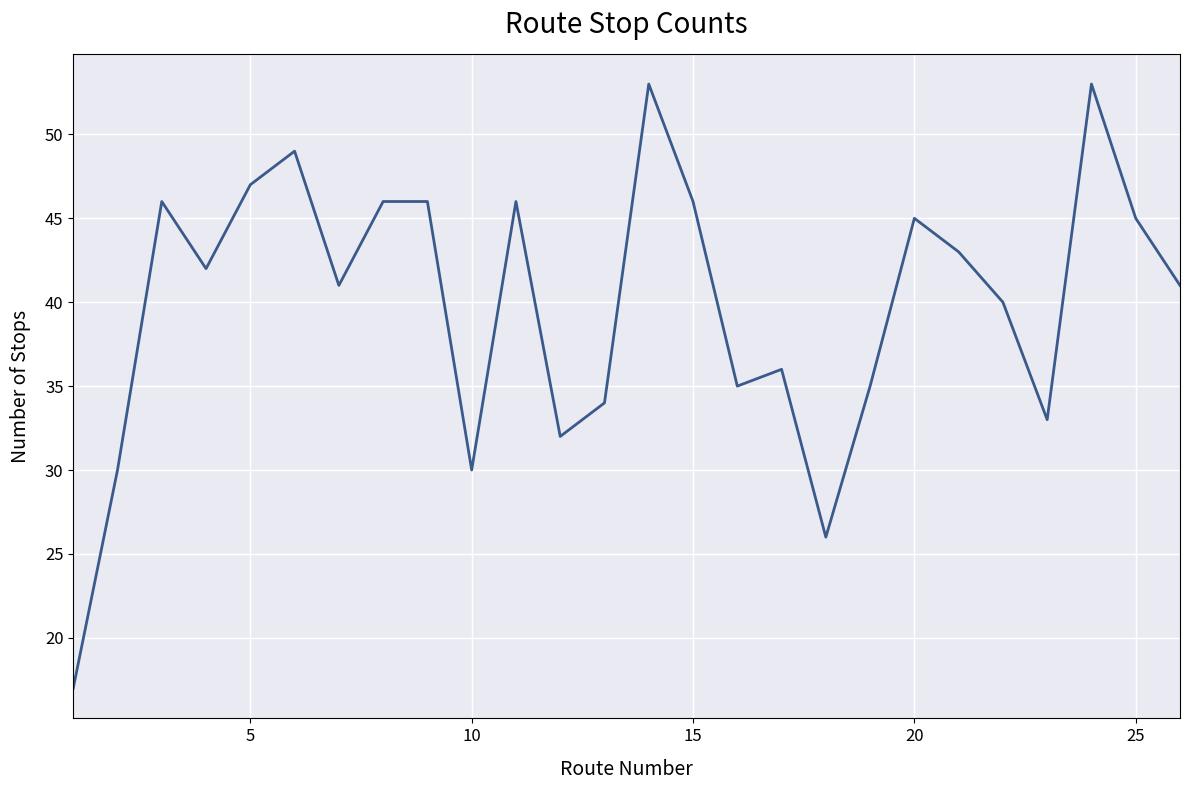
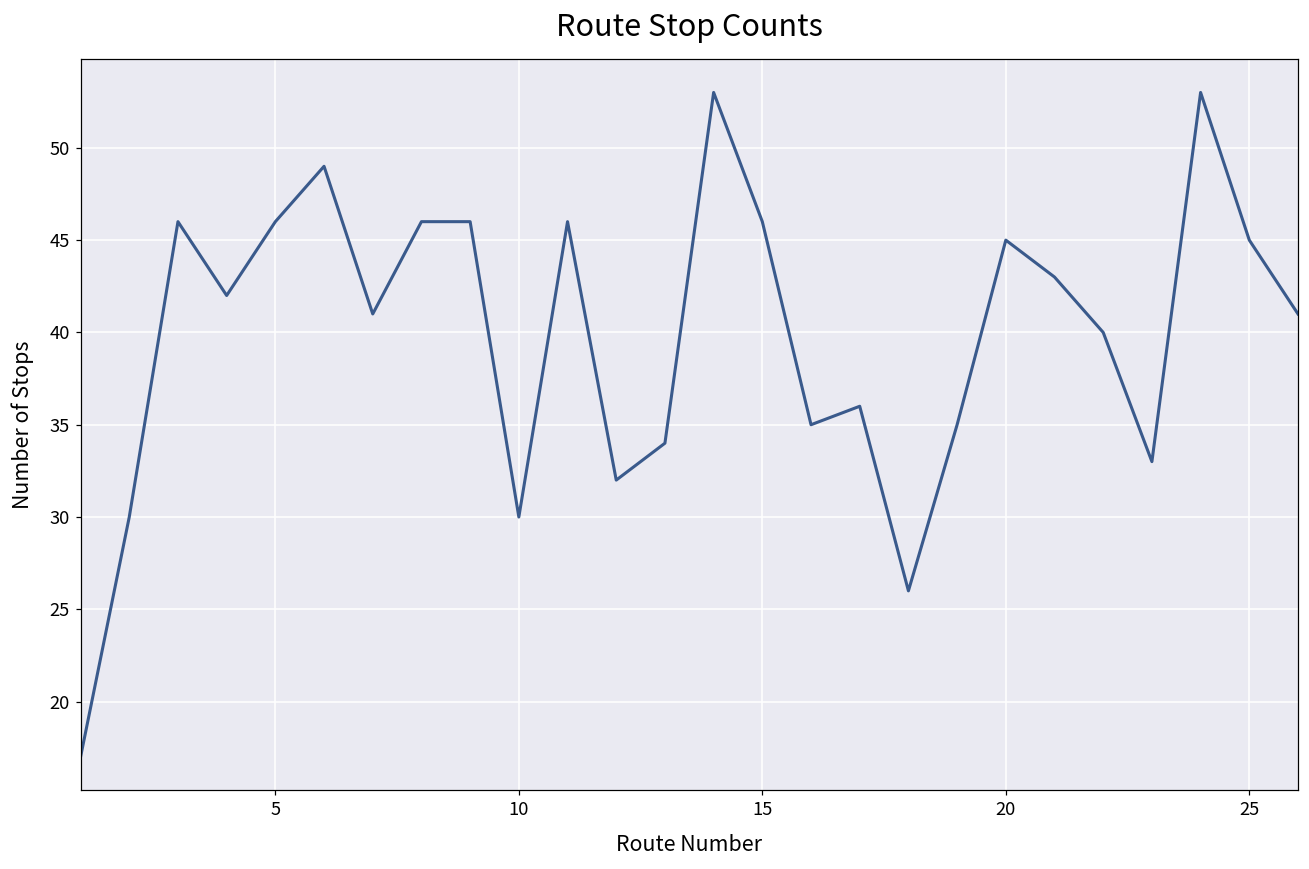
  {
-   "5": 47,
+   "5": 46,
    "10": 30,
    "15": 46,
    "20": 45,
    "25": 45
  }
